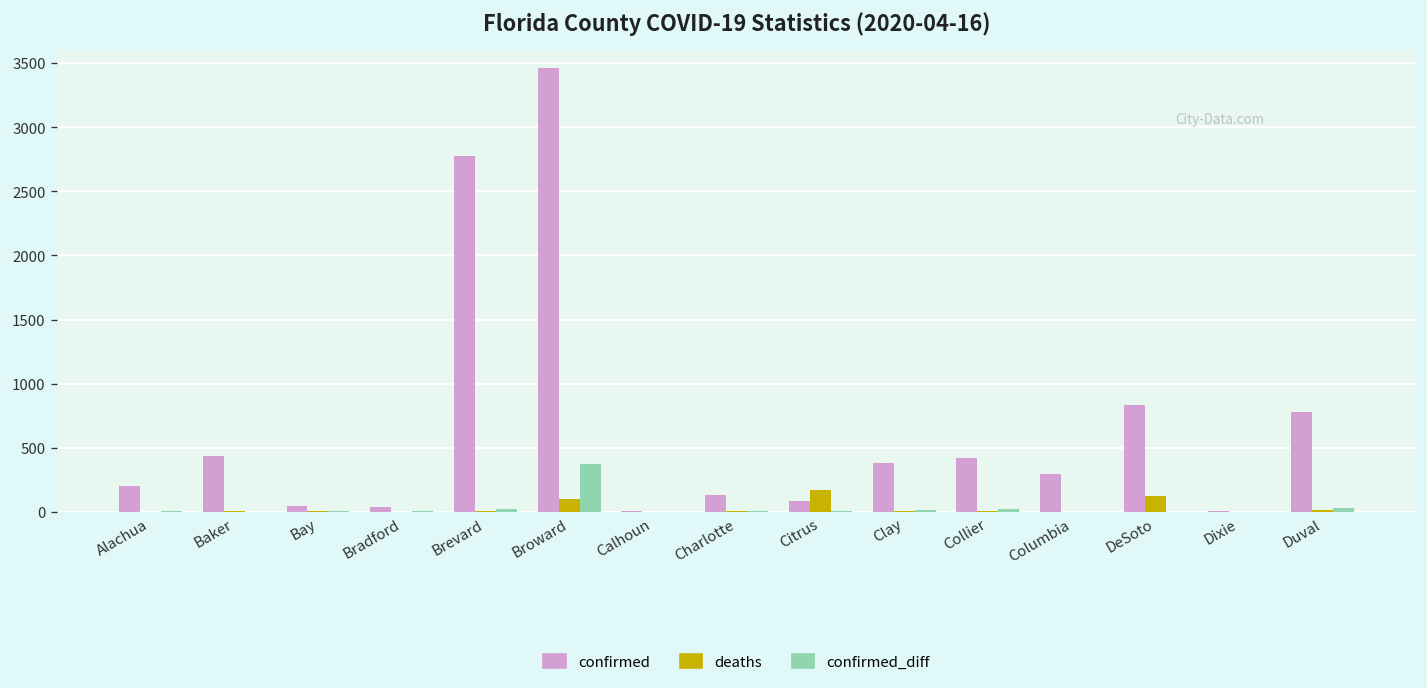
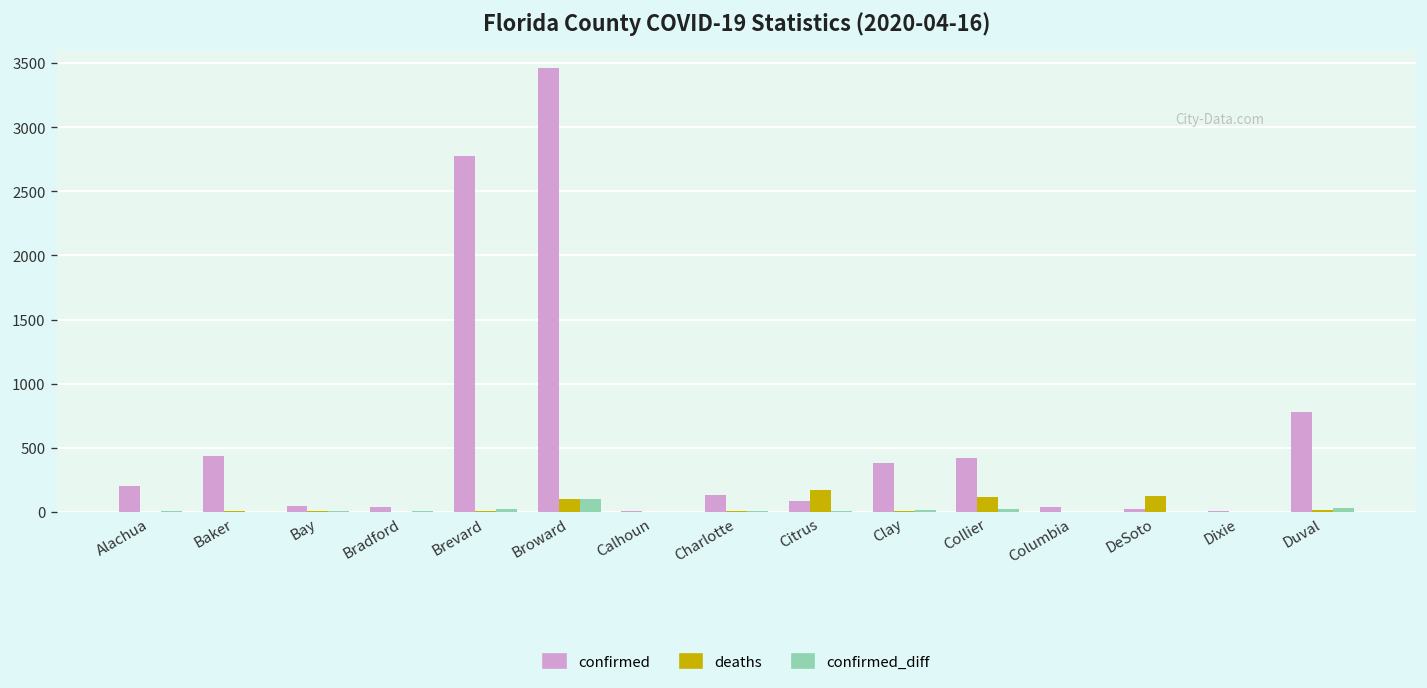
  {
    "confirmed": {
      "Alachua": 200,
      "Baker": 430,
      "Bay": 40,
      "Bradford": 40,
      "Brevard": 2780,
      "Broward": 3470,
      "Charlotte": 130,
      "Citrus": 80,
      "Clay": 380,
      "Collier": 420,
-     "Columbia": 290,
-     "DeSoto": 840,
+     "Columbia": 40,
+     "DeSoto": 20,
      "Duval": 780
    },
    "deaths": {
      "Alachua": 0,
      "Broward": 100,
      "Calhoun": 0,
      "Citrus": 170,
-     "Collier": 10,
+     "Collier": 120,
      "Columbia": 0,
      "DeSoto": 120,
      "Dixie": 0
    },
    "confirmed_diff": {
      "Baker": 0,
-     "Broward": 370,
+     "Broward": 100,
      "Calhoun": 0,
      "DeSoto": 0,
      "Dixie": 0,
      "Duval": 30
    }
  }
